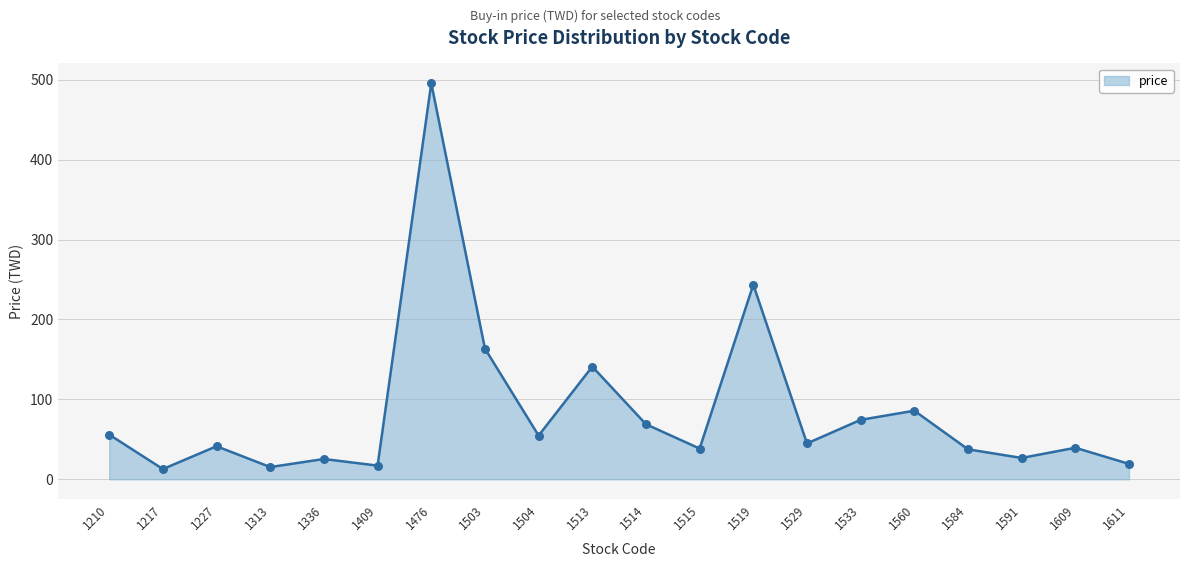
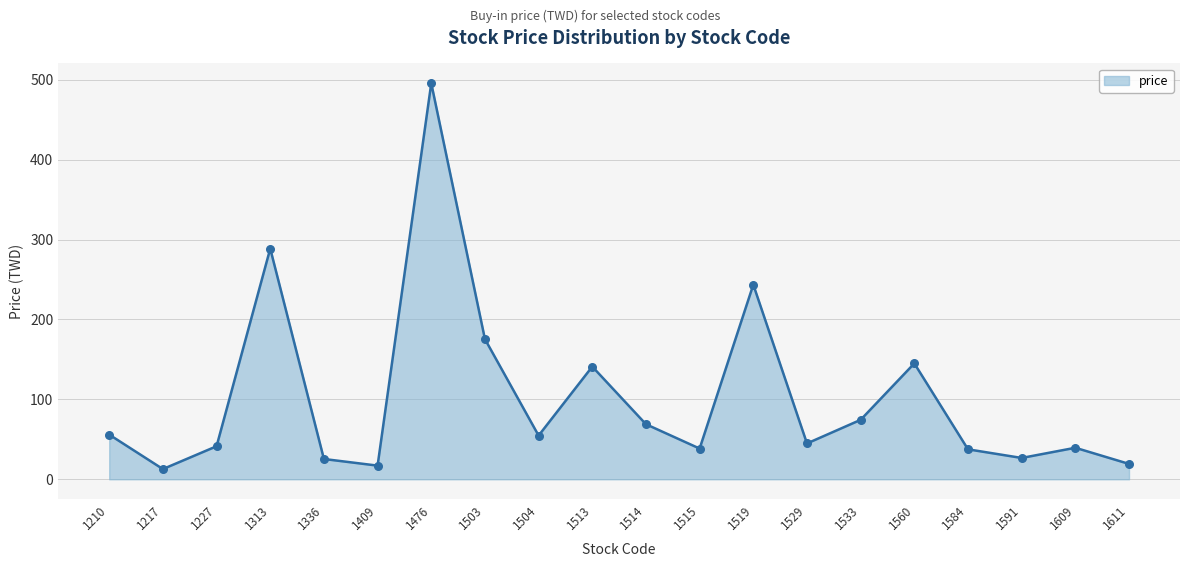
  {
    "1210": 60,
    "1217": 10,
    "1227": 40,
-   "1313": 20,
+   "1313": 290,
    "1336": 30,
    "1409": 20,
    "1476": 500,
-   "1503": 160,
+   "1503": 180,
    "1504": 50,
    "1513": 140,
    "1514": 70,
    "1515": 40,
    "1519": 240,
    "1529": 40,
    "1533": 70,
-   "1560": 90,
+   "1560": 150,
    "1584": 40,
    "1591": 30,
    "1609": 40,
    "1611": 20
  }
